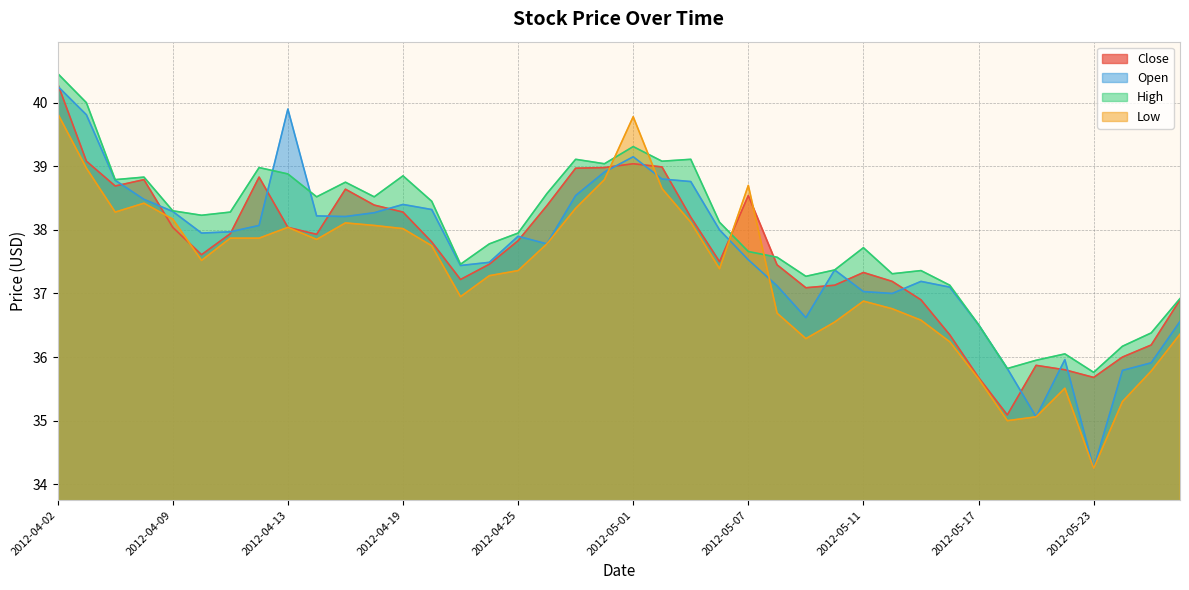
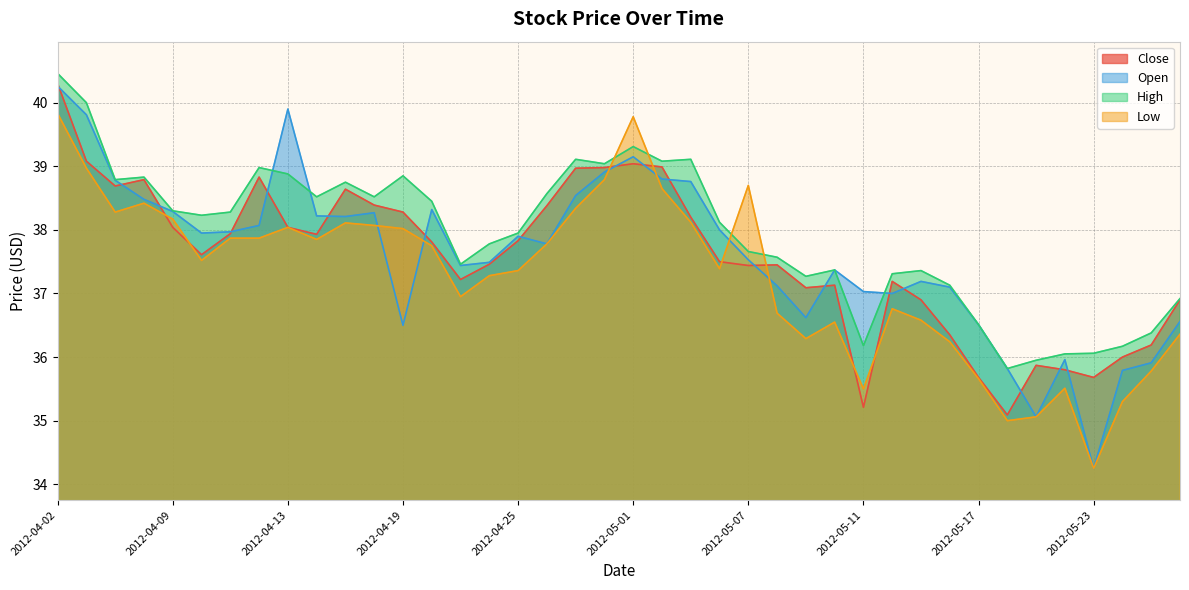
  {
    "Close": {
      "2012-04-02": 40.3,
      "2012-04-09": 38.0,
      "2012-04-19": 38.3,
      "2012-04-25": 37.8,
      "2012-05-01": 39.0,
-     "2012-05-07": 38.5,
-     "2012-05-11": 37.3,
+     "2012-05-07": 37.4,
+     "2012-05-11": 35.2,
      "2012-05-23": 35.7
    },
    "Open": {
      "2012-04-02": 40.3,
      "2012-04-13": 39.9,
-     "2012-04-19": 38.4,
+     "2012-04-19": 36.5,
      "2012-04-25": 37.9,
      "2012-05-01": 39.2,
      "2012-05-07": 37.5,
      "2012-05-11": 37.0
    },
    "High": {
      "2012-04-02": 40.5,
      "2012-04-13": 38.9,
      "2012-04-19": 38.9,
      "2012-04-25": 38.0,
      "2012-05-01": 39.3,
      "2012-05-07": 37.7,
-     "2012-05-11": 37.7,
-     "2012-05-23": 35.8
+     "2012-05-11": 36.2,
+     "2012-05-23": 36.1
    },
    "Low": {
      "2012-04-02": 39.8,
      "2012-04-09": 38.2,
      "2012-04-19": 38.0,
      "2012-04-25": 37.4,
      "2012-05-01": 39.8,
      "2012-05-07": 38.7,
-     "2012-05-11": 36.9
+     "2012-05-11": 35.5
    }
  }
